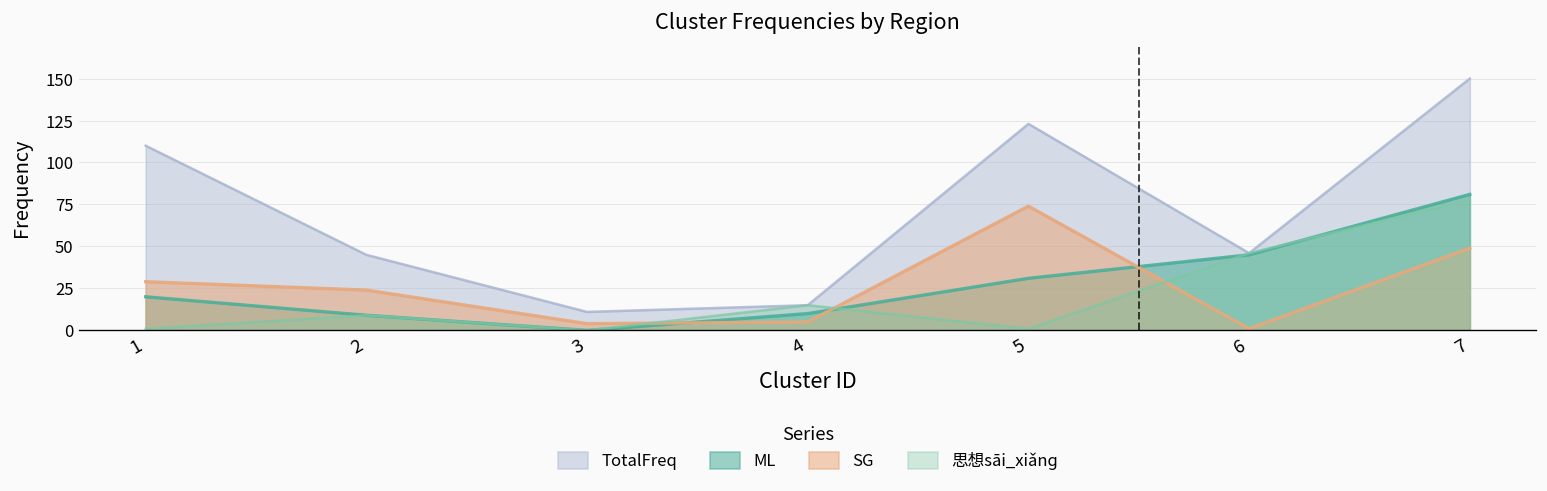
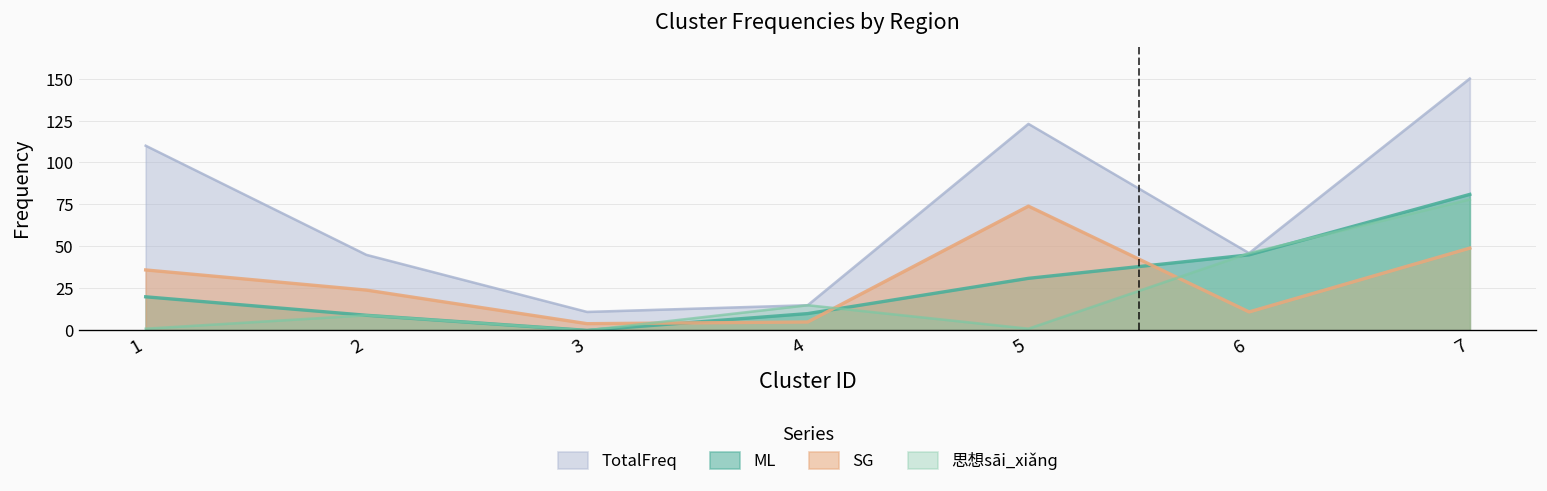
  {
    "SG": {
-     "1": 29,
+     "1": 36,
      "2": 24,
      "3": 4,
      "4": 5,
      "5": 74,
-     "6": 1,
+     "6": 11,
      "7": 49
    }
  }
